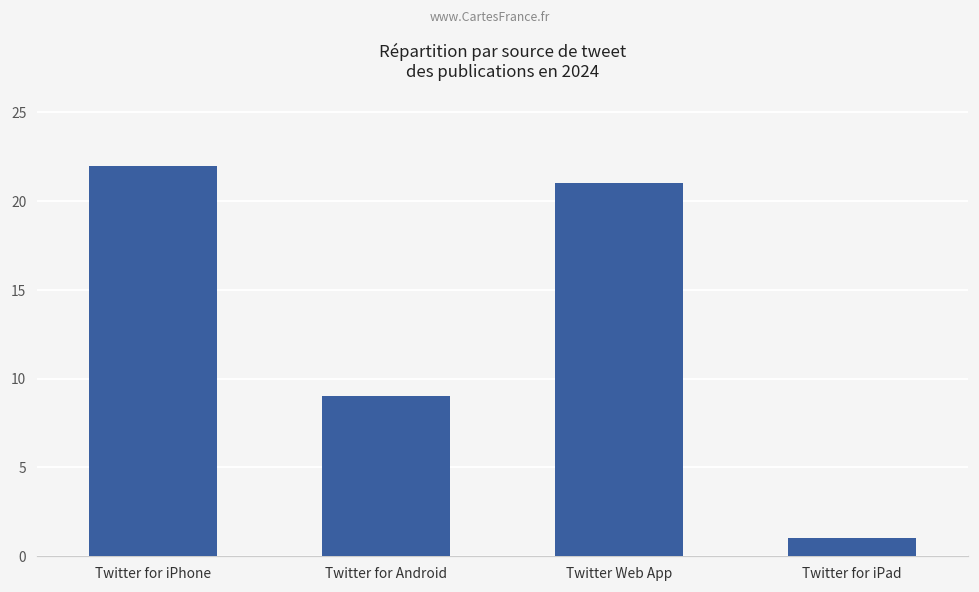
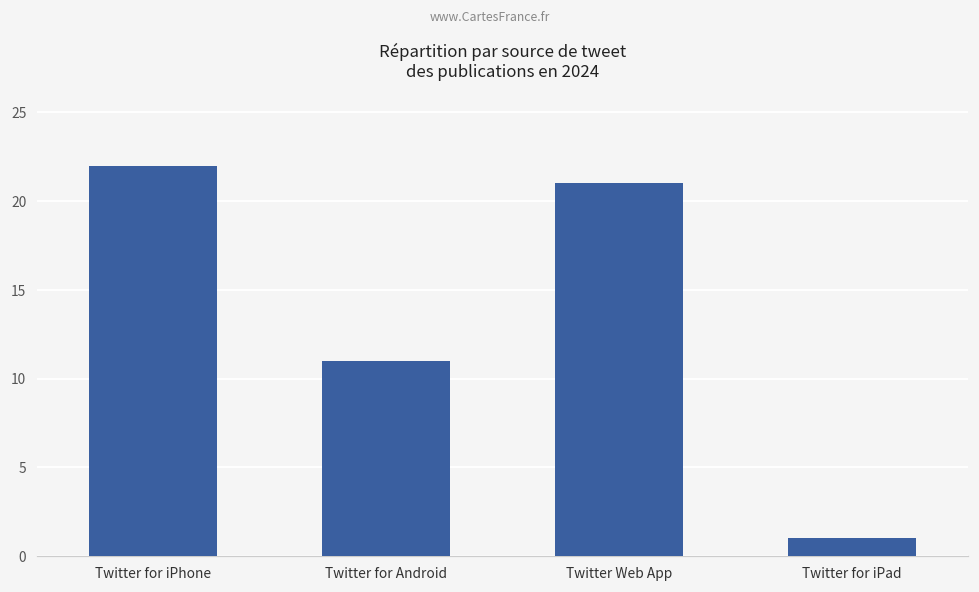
  {
    "Twitter for iPhone": 22,
-   "Twitter for Android": 9,
+   "Twitter for Android": 11,
    "Twitter Web App": 21,
    "Twitter for iPad": 1
  }
